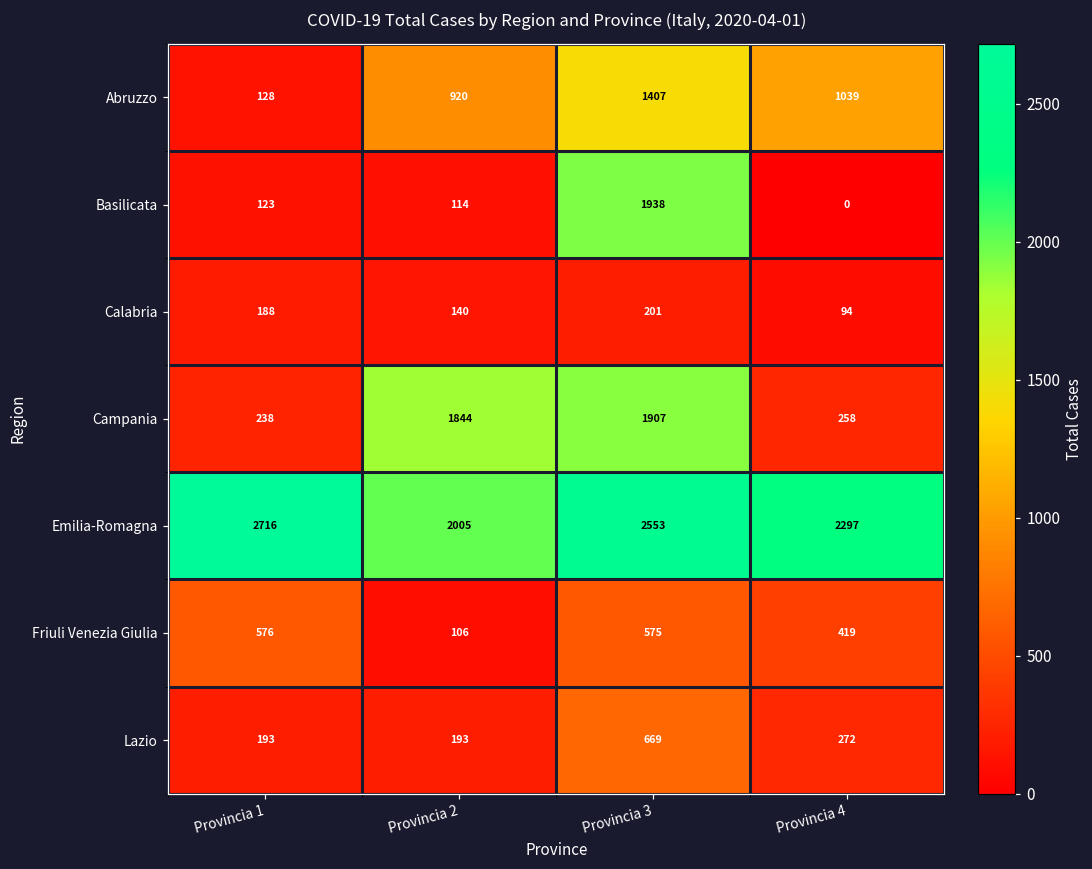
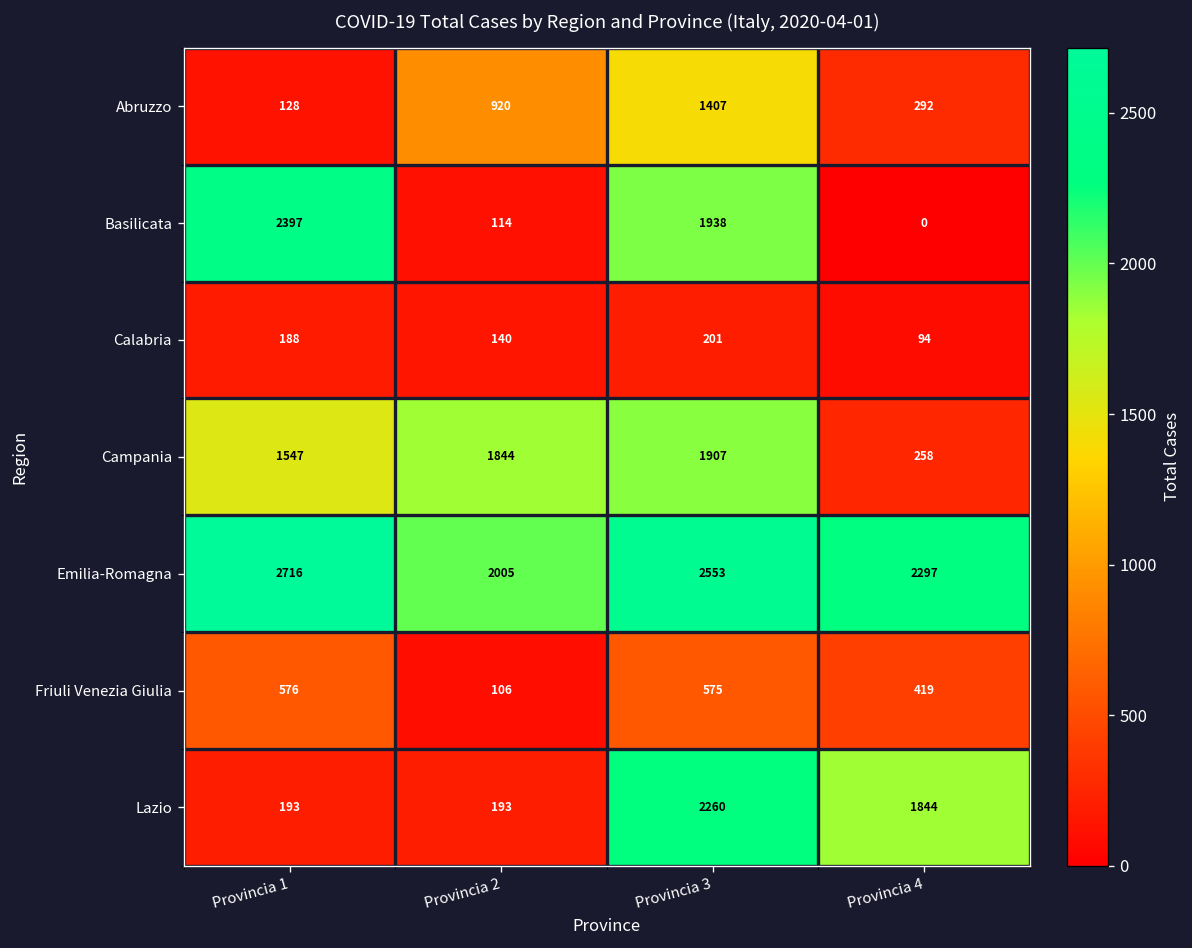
  {
    "Abruzzo": {
      "Provincia 1": 128,
      "Provincia 2": 920,
      "Provincia 3": 1407,
-     "Provincia 4": 1039
+     "Provincia 4": 292
    },
    "Basilicata": {
-     "Provincia 1": 123,
+     "Provincia 1": 2397,
      "Provincia 2": 114,
      "Provincia 3": 1938,
      "Provincia 4": 0
    },
    "Calabria": {
      "Provincia 1": 188,
      "Provincia 2": 140,
      "Provincia 3": 201,
      "Provincia 4": 94
    },
    "Campania": {
-     "Provincia 1": 238,
+     "Provincia 1": 1547,
      "Provincia 2": 1844,
      "Provincia 3": 1907,
      "Provincia 4": 258
    },
    "Emilia-Romagna": {
      "Provincia 1": 2716,
      "Provincia 2": 2005,
      "Provincia 3": 2553,
      "Provincia 4": 2297
    },
    "Friuli Venezia Giulia": {
      "Provincia 1": 576,
      "Provincia 2": 106,
      "Provincia 3": 575,
      "Provincia 4": 419
    },
    "Lazio": {
      "Provincia 1": 193,
      "Provincia 2": 193,
-     "Provincia 3": 669,
-     "Provincia 4": 272
+     "Provincia 3": 2260,
+     "Provincia 4": 1844
    }
  }
